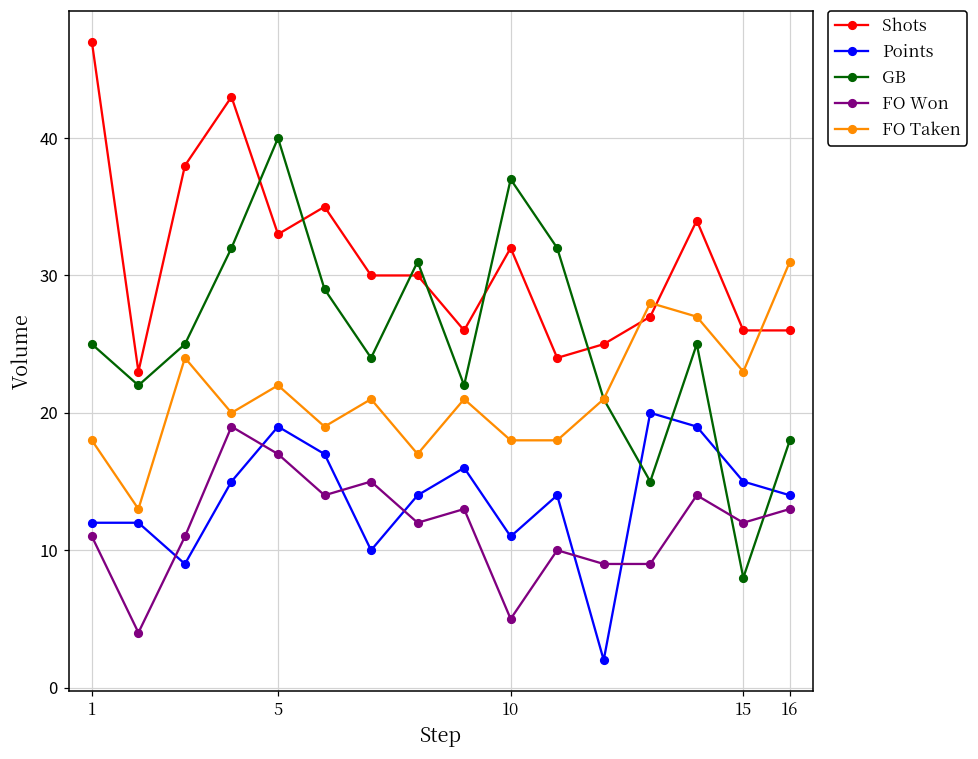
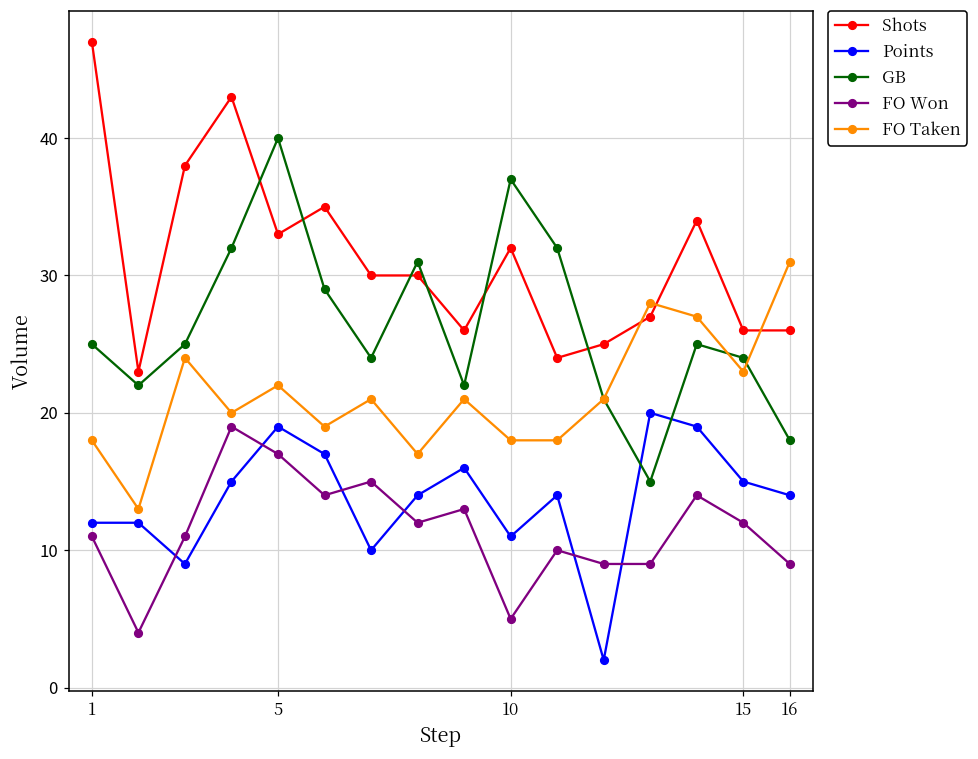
  {
    "Shots": {
      "1": 47,
      "5": 33,
      "10": 32,
      "15": 26,
      "16": 26
    },
    "Points": {
      "1": 12,
      "5": 19,
      "10": 11,
      "15": 15,
      "16": 14
    },
    "GB": {
      "1": 25,
      "5": 40,
      "10": 37,
-     "15": 8,
+     "15": 24,
      "16": 18
    },
    "FO Won": {
      "1": 11,
      "5": 17,
      "10": 5,
      "15": 12,
-     "16": 13
+     "16": 9
    },
    "FO Taken": {
      "1": 18,
      "5": 22,
      "10": 18,
      "15": 23,
      "16": 31
    }
  }
